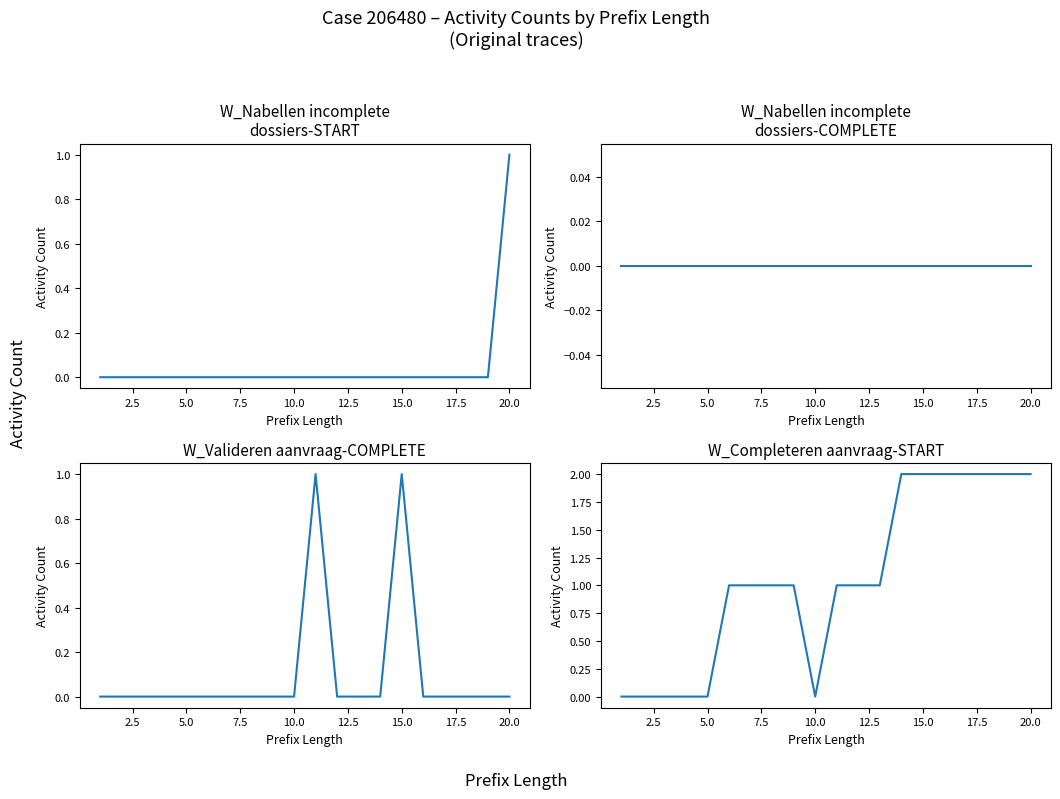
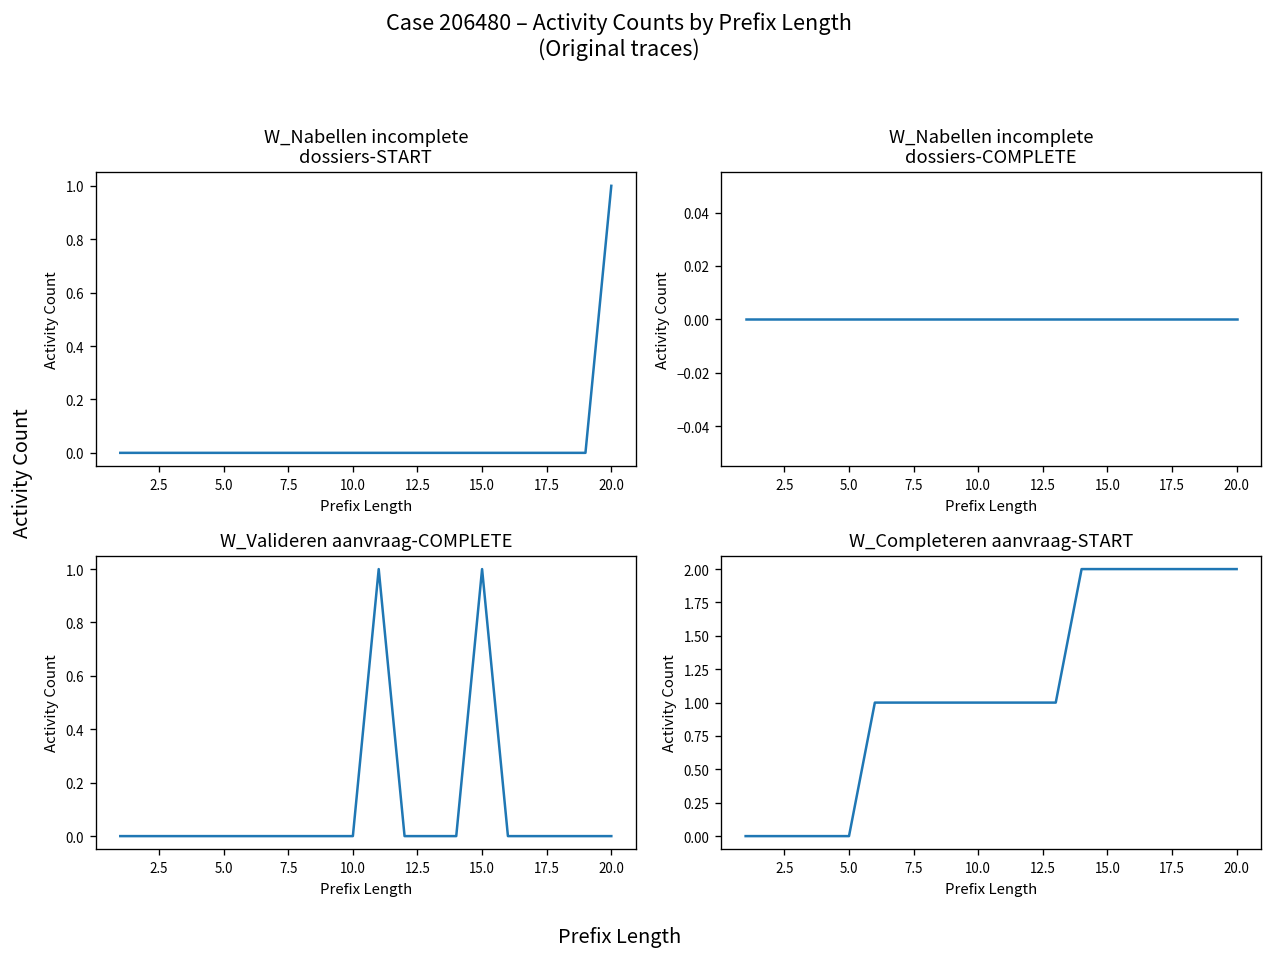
  {
    "W_Nabellen incomplete dossiers-START": {
      "5.0": 0.00,
      "10.0": 0.00,
      "15.0": 0.00,
      "20.0": 1.00
    },
    "W_Nabellen incomplete dossiers-COMPLETE": {
      "5.0": 0.000,
      "10.0": 0.000,
      "15.0": 0.000,
      "20.0": 0.000
    },
    "W_Valideren aanvraag-COMPLETE": {
      "5.0": 0.00,
      "10.0": 0.00,
      "15.0": 1.00,
      "20.0": 0.00
    },
    "W_Completeren aanvraag-START": {
      "5.0": 0,
-     "10.0": 0,
+     "10.0": 1,
      "15.0": 2,
      "20.0": 2
    }
  }
